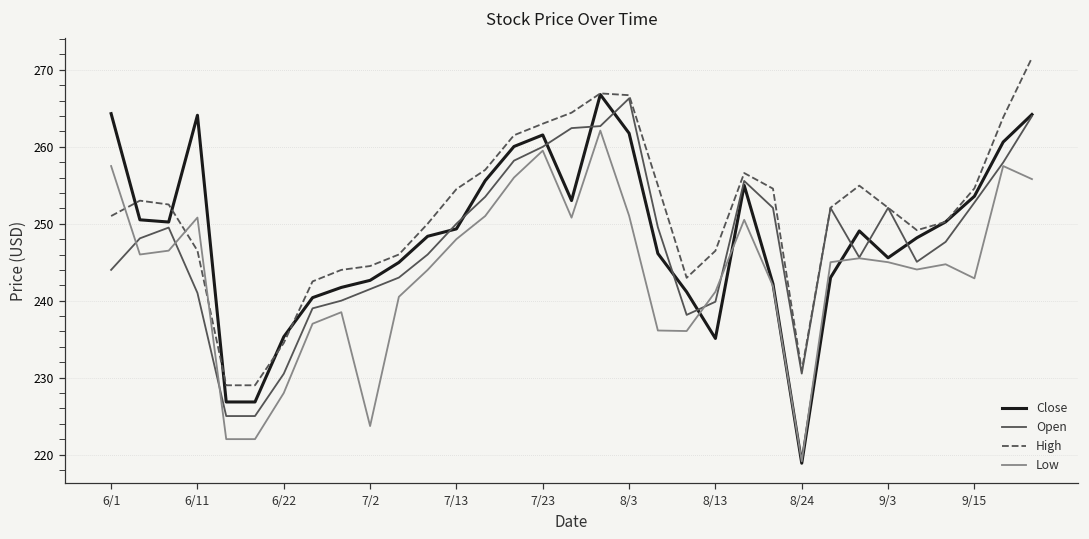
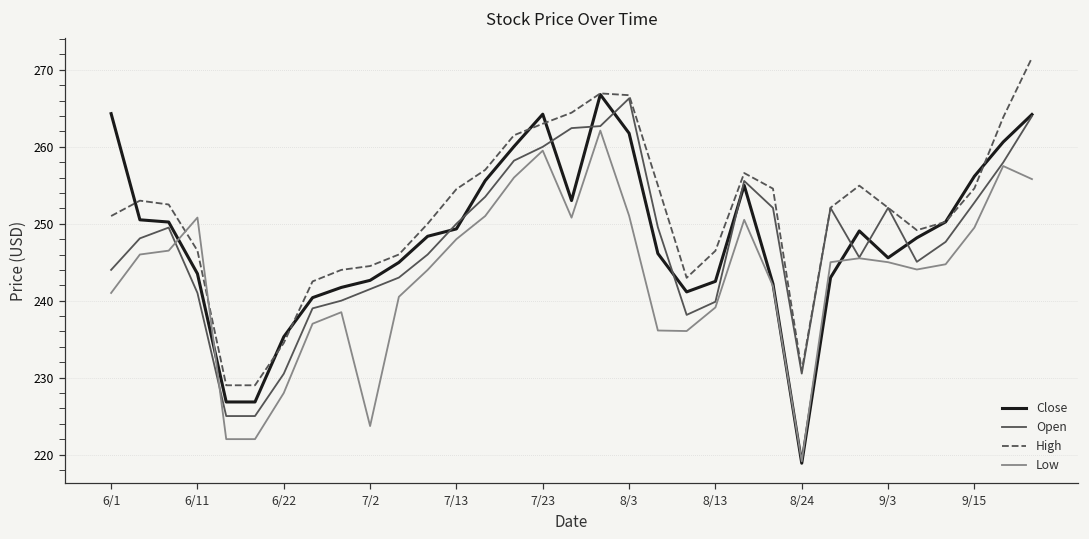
  {
    "Close": {
      "6/1": 264,
-     "6/11": 264,
+     "6/11": 244,
      "6/22": 235,
      "7/2": 243,
      "7/13": 249,
-     "7/23": 262,
+     "7/23": 264,
      "8/3": 262,
-     "8/13": 235,
+     "8/13": 243,
      "9/3": 246,
-     "9/15": 254
+     "9/15": 256
    },
    "Low": {
-     "6/1": 258,
+     "6/1": 241,
      "6/11": 251,
      "6/22": 228,
      "7/2": 224,
      "7/13": 248,
      "7/23": 260,
      "8/3": 251,
-     "8/13": 241,
+     "8/13": 239,
      "9/3": 245,
-     "9/15": 243
+     "9/15": 250
    }
  }
